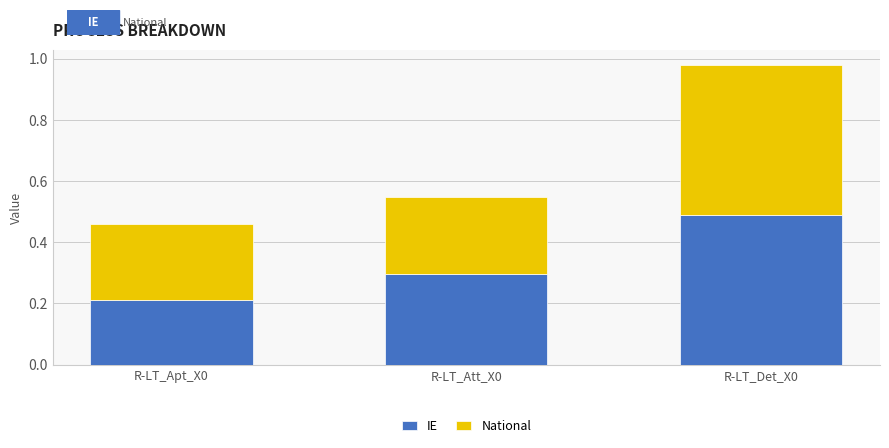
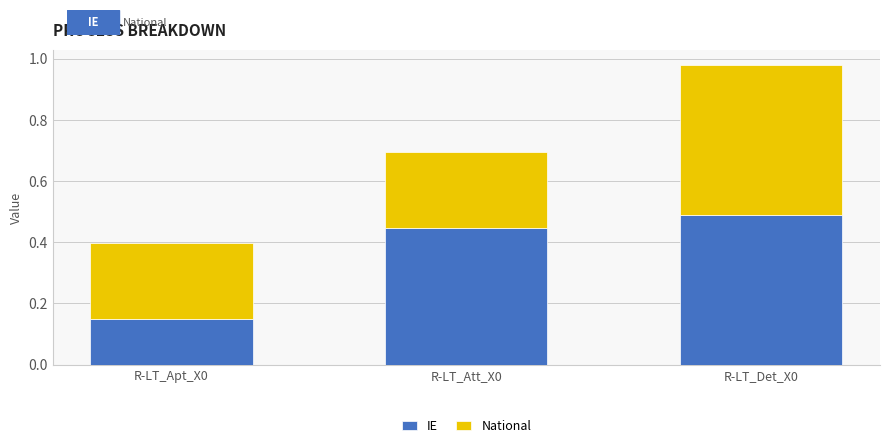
  {
    "IE": {
-     "R-LT_Apt_X0": 0.21,
-     "R-LT_Att_X0": 0.30,
+     "R-LT_Apt_X0": 0.15,
+     "R-LT_Att_X0": 0.45,
      "R-LT_Det_X0": 0.49
    },
    "National": {
      "R-LT_Apt_X0": 0.25,
      "R-LT_Att_X0": 0.25,
      "R-LT_Det_X0": 0.49
    }
  }
